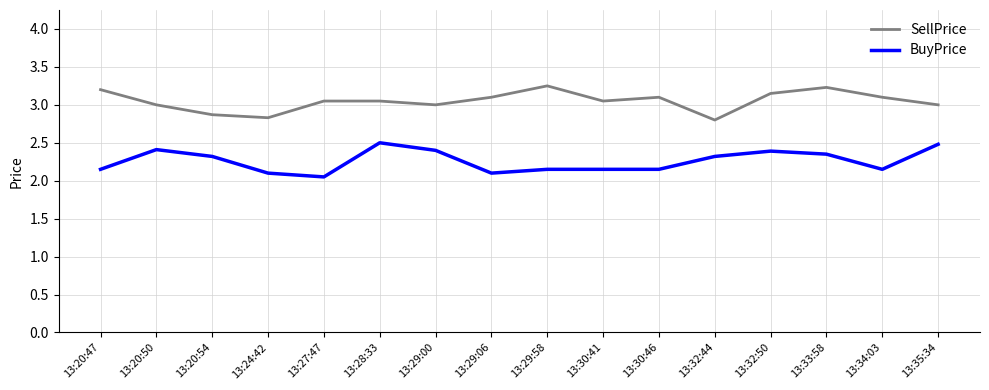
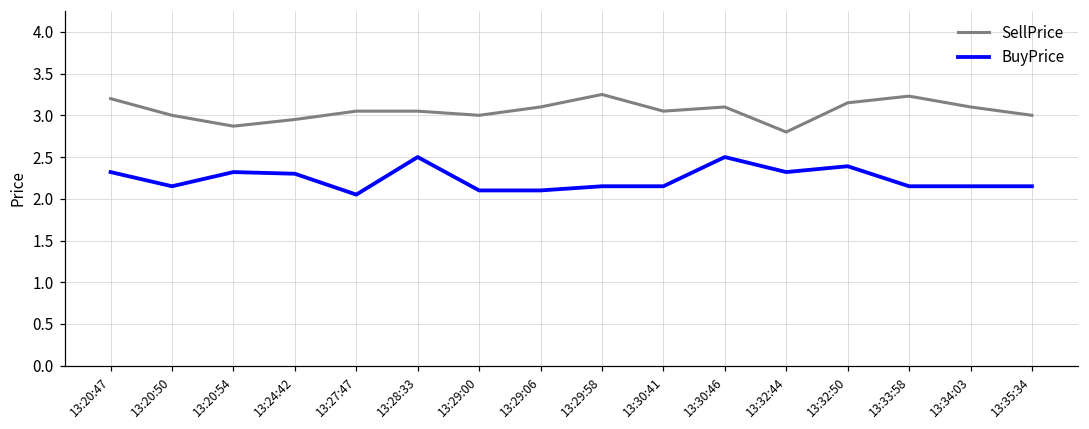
  {
    "SellPrice": {
      "13:20:47": 3.2,
      "13:20:50": 3.0,
      "13:20:54": 2.9,
-     "13:24:42": 2.8,
+     "13:24:42": 3.0,
      "13:27:47": 3.1,
      "13:28:33": 3.1,
      "13:29:00": 3.0,
      "13:29:06": 3.1,
      "13:29:58": 3.3,
      "13:30:41": 3.1,
      "13:30:46": 3.1,
      "13:32:44": 2.8,
      "13:32:50": 3.2,
      "13:33:58": 3.2,
      "13:34:03": 3.1,
      "13:35:34": 3.0
    },
    "BuyPrice": {
-     "13:20:47": 2.2,
-     "13:20:50": 2.4,
+     "13:20:47": 2.3,
+     "13:20:50": 2.2,
      "13:20:54": 2.3,
-     "13:24:42": 2.1,
+     "13:24:42": 2.3,
      "13:27:47": 2.1,
      "13:28:33": 2.5,
-     "13:29:00": 2.4,
+     "13:29:00": 2.1,
      "13:29:06": 2.1,
      "13:29:58": 2.2,
      "13:30:41": 2.2,
-     "13:30:46": 2.2,
+     "13:30:46": 2.5,
      "13:32:44": 2.3,
      "13:32:50": 2.4,
-     "13:33:58": 2.4,
+     "13:33:58": 2.2,
      "13:34:03": 2.2,
-     "13:35:34": 2.5
+     "13:35:34": 2.2
    }
  }
